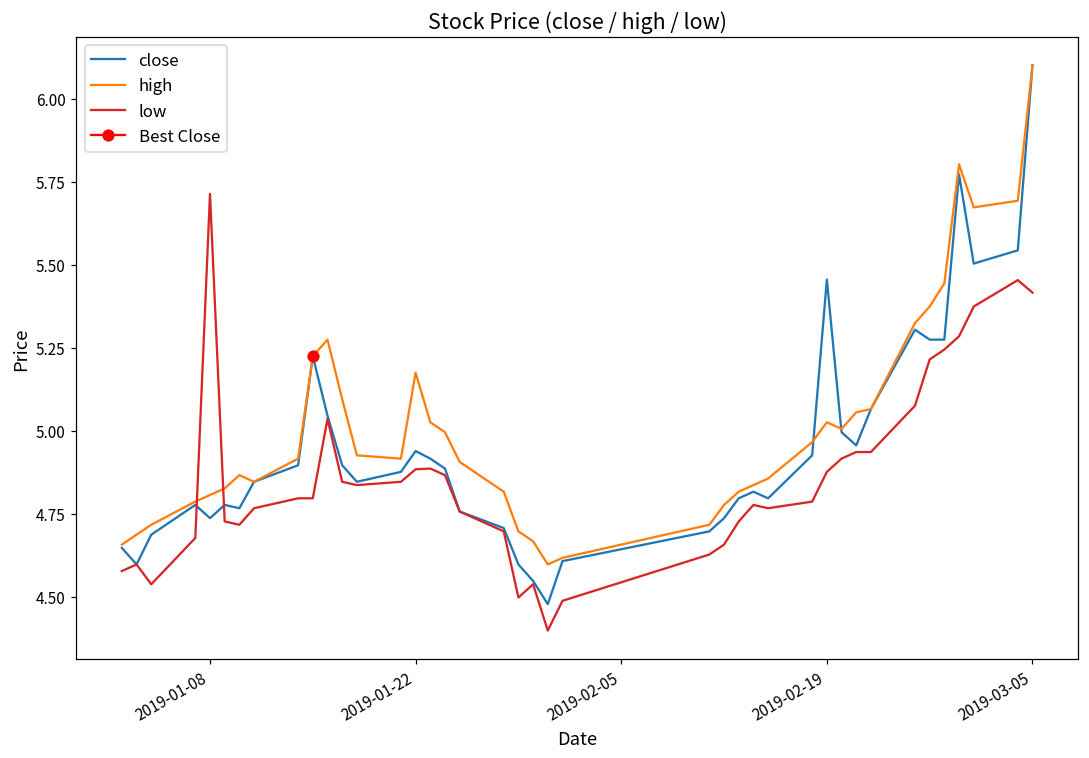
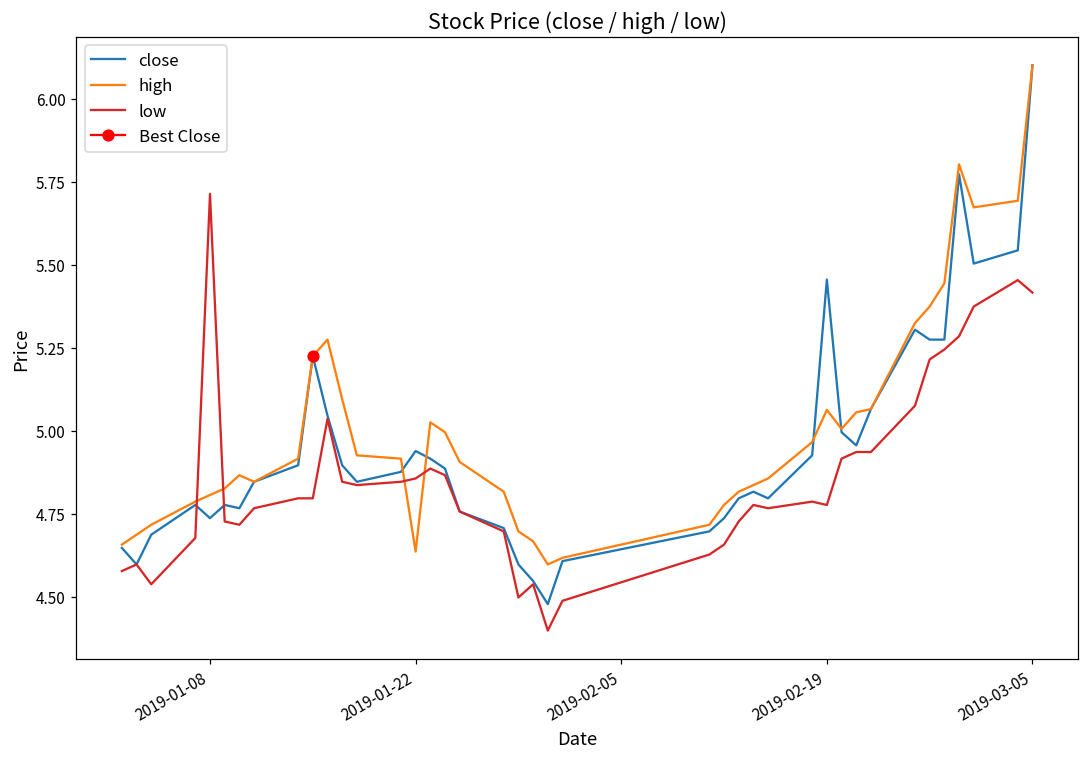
  {
    "close": {
      "2019-01-08": 4.74,
      "2019-01-22": 4.94,
      "2019-02-19": 5.46
    },
    "high": {
      "2019-01-08": 4.81,
-     "2019-01-22": 5.18,
-     "2019-02-19": 5.03
+     "2019-01-22": 4.64,
+     "2019-02-19": 5.06
    },
    "low": {
      "2019-01-08": 5.71,
-     "2019-01-22": 4.88,
-     "2019-02-19": 4.88,
+     "2019-01-22": 4.86,
+     "2019-02-19": 4.78,
      "2019-03-05": 5.42
    }
  }
